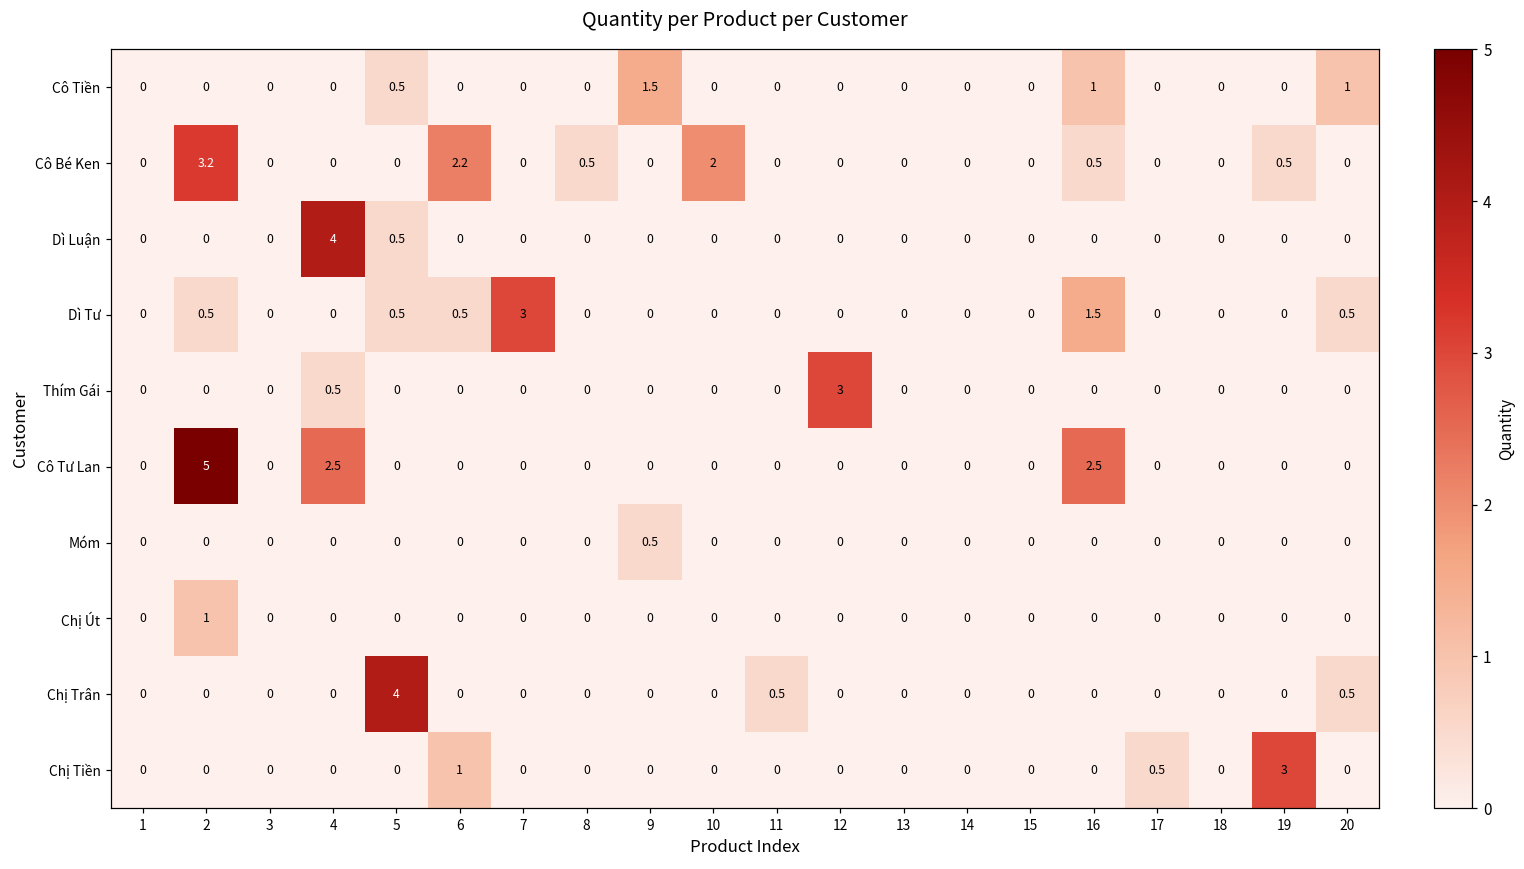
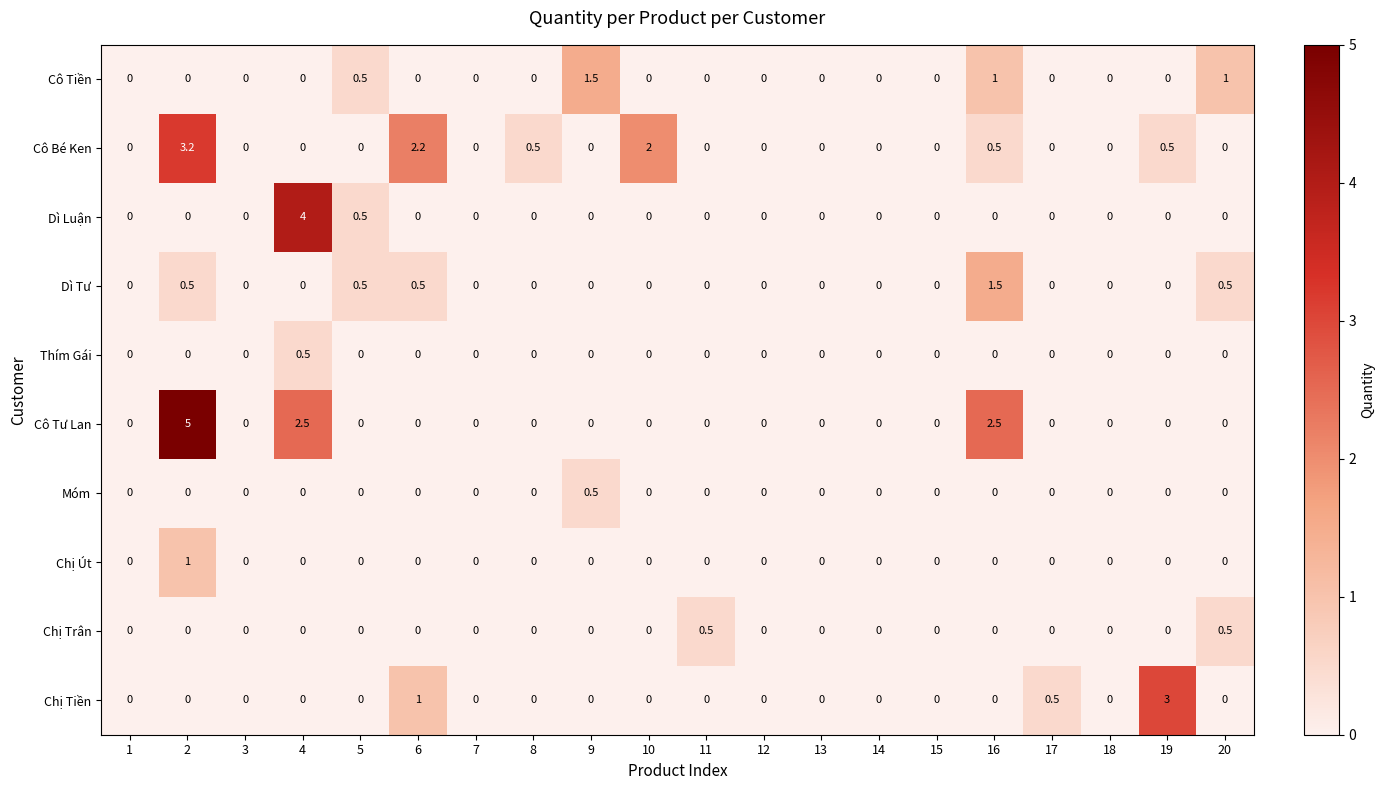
  {
    "Cô Tiền": {
      "1": 0,
      "2": 0,
      "3": 0,
      "4": 0,
      "5": 0.5,
      "6": 0,
      "7": 0,
      "8": 0,
      "9": 1.5,
      "10": 0,
      "11": 0,
      "12": 0,
      "13": 0,
      "14": 0,
      "15": 0,
      "16": 1,
      "17": 0,
      "18": 0,
      "19": 0,
      "20": 1
    },
    "Cô Bé Ken": {
      "1": 0,
      "2": 3.2,
      "3": 0,
      "4": 0,
      "5": 0,
      "6": 2.2,
      "7": 0,
      "8": 0.5,
      "9": 0,
      "10": 2,
      "11": 0,
      "12": 0,
      "13": 0,
      "14": 0,
      "15": 0,
      "16": 0.5,
      "17": 0,
      "18": 0,
      "19": 0.5,
      "20": 0
    },
    "Dì Luận": {
      "1": 0,
      "2": 0,
      "3": 0,
      "4": 4,
      "5": 0.5,
      "6": 0,
      "7": 0,
      "8": 0,
      "9": 0,
      "10": 0,
      "11": 0,
      "12": 0,
      "13": 0,
      "14": 0,
      "15": 0,
      "16": 0,
      "17": 0,
      "18": 0,
      "19": 0,
      "20": 0
    },
    "Dì Tư": {
      "1": 0,
      "2": 0.5,
      "3": 0,
      "4": 0,
      "5": 0.5,
      "6": 0.5,
-     "7": 3,
+     "7": 0,
      "8": 0,
      "9": 0,
      "10": 0,
      "11": 0,
      "12": 0,
      "13": 0,
      "14": 0,
      "15": 0,
      "16": 1.5,
      "17": 0,
      "18": 0,
      "19": 0,
      "20": 0.5
    },
    "Thím Gái": {
      "1": 0,
      "2": 0,
      "3": 0,
      "4": 0.5,
      "5": 0,
      "6": 0,
      "7": 0,
      "8": 0,
      "9": 0,
      "10": 0,
      "11": 0,
-     "12": 3,
+     "12": 0,
      "13": 0,
      "14": 0,
      "15": 0,
      "16": 0,
      "17": 0,
      "18": 0,
      "19": 0,
      "20": 0
    },
    "Cô Tư Lan": {
      "1": 0,
      "2": 5,
      "3": 0,
      "4": 2.5,
      "5": 0,
      "6": 0,
      "7": 0,
      "8": 0,
      "9": 0,
      "10": 0,
      "11": 0,
      "12": 0,
      "13": 0,
      "14": 0,
      "15": 0,
      "16": 2.5,
      "17": 0,
      "18": 0,
      "19": 0,
      "20": 0
    },
    "Móm": {
      "1": 0,
      "2": 0,
      "3": 0,
      "4": 0,
      "5": 0,
      "6": 0,
      "7": 0,
      "8": 0,
      "9": 0.5,
      "10": 0,
      "11": 0,
      "12": 0,
      "13": 0,
      "14": 0,
      "15": 0,
      "16": 0,
      "17": 0,
      "18": 0,
      "19": 0,
      "20": 0
    },
    "Chị Út": {
      "1": 0,
      "2": 1,
      "3": 0,
      "4": 0,
      "5": 0,
      "6": 0,
      "7": 0,
      "8": 0,
      "9": 0,
      "10": 0,
      "11": 0,
      "12": 0,
      "13": 0,
      "14": 0,
      "15": 0,
      "16": 0,
      "17": 0,
      "18": 0,
      "19": 0,
      "20": 0
    },
    "Chị Trân": {
      "1": 0,
      "2": 0,
      "3": 0,
      "4": 0,
-     "5": 4,
+     "5": 0,
      "6": 0,
      "7": 0,
      "8": 0,
      "9": 0,
      "10": 0,
      "11": 0.5,
      "12": 0,
      "13": 0,
      "14": 0,
      "15": 0,
      "16": 0,
      "17": 0,
      "18": 0,
      "19": 0,
      "20": 0.5
    },
    "Chị Tiền": {
      "1": 0,
      "2": 0,
      "3": 0,
      "4": 0,
      "5": 0,
      "6": 1,
      "7": 0,
      "8": 0,
      "9": 0,
      "10": 0,
      "11": 0,
      "12": 0,
      "13": 0,
      "14": 0,
      "15": 0,
      "16": 0,
      "17": 0.5,
      "18": 0,
      "19": 3,
      "20": 0
    }
  }
